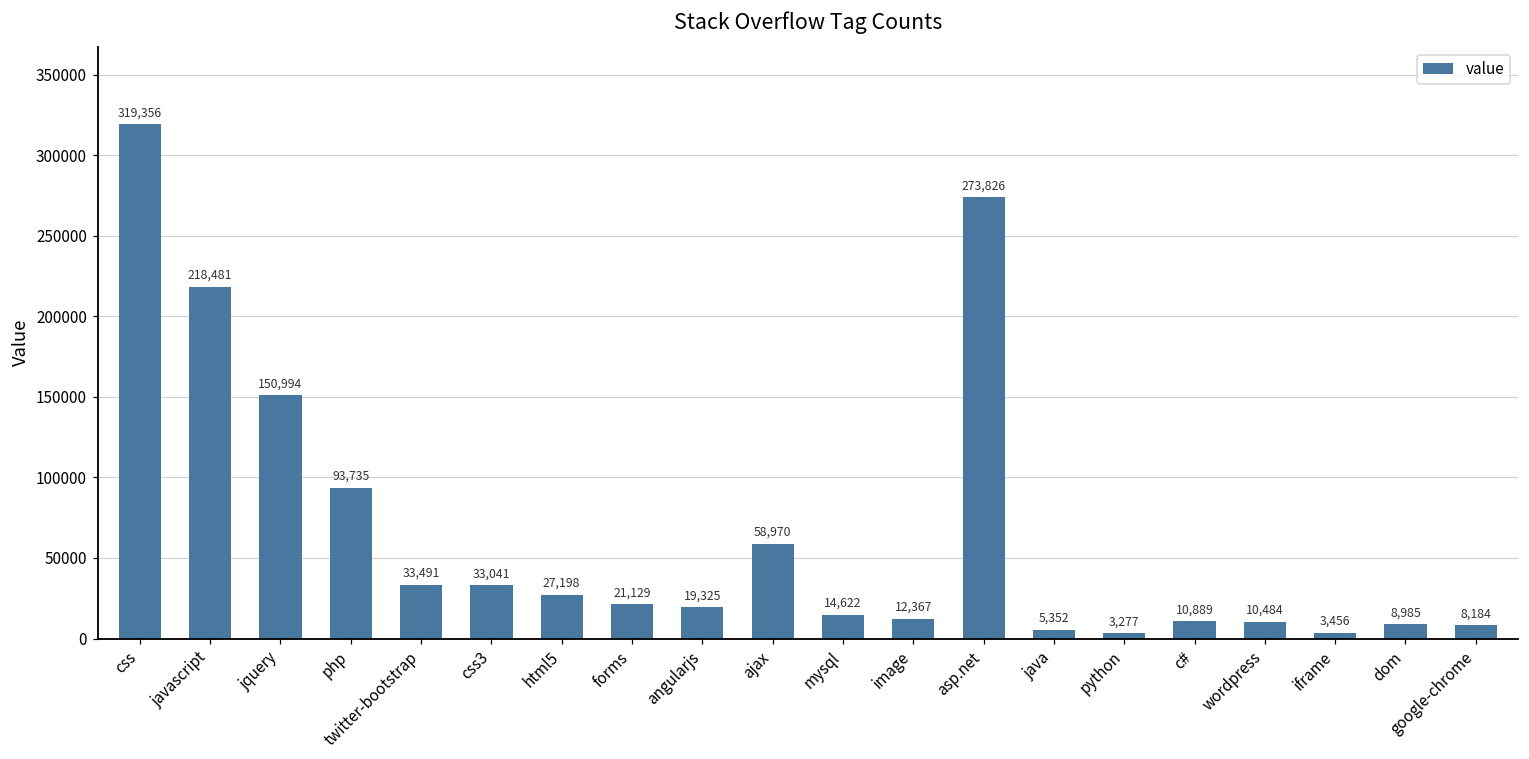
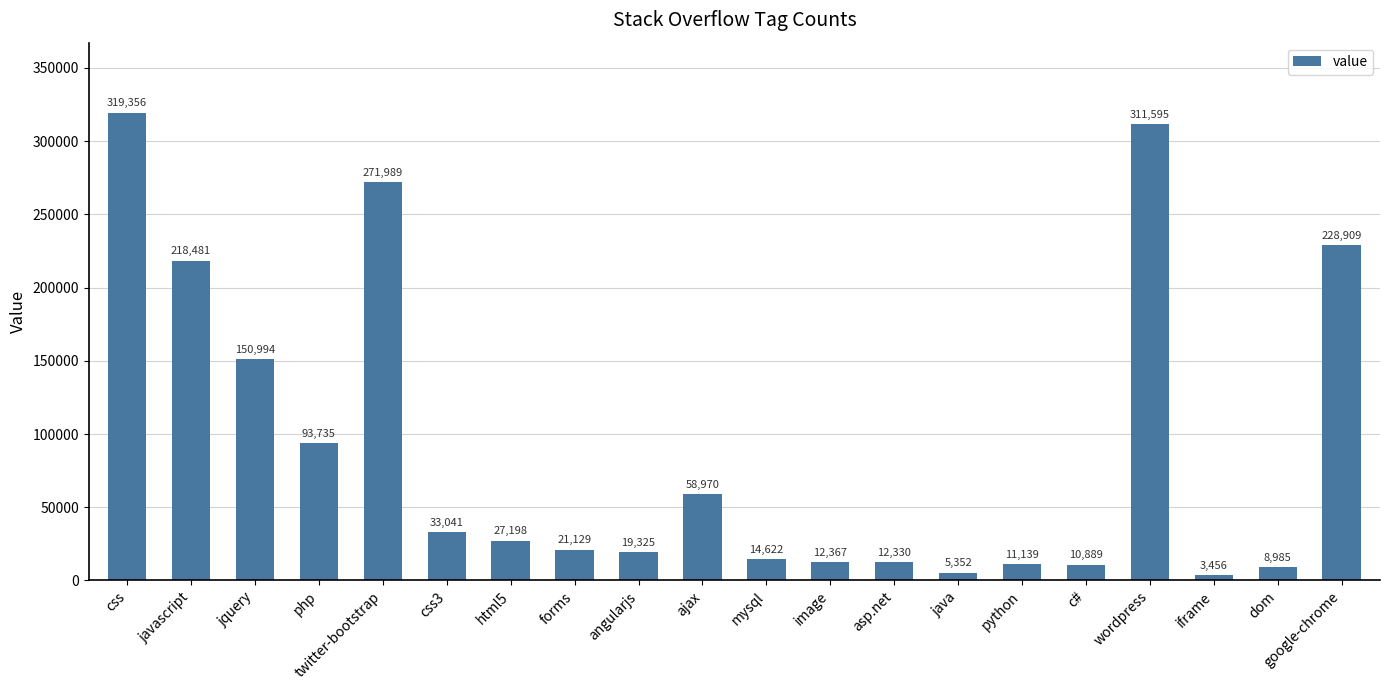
  {
    "css": "319,356",
    "javascript": "218,481",
    "jquery": "150,994",
    "php": "93,735",
-   "twitter-bootstrap": "33,491",
+   "twitter-bootstrap": "271,989",
    "css3": "33,041",
    "html5": "27,198",
    "forms": "21,129",
    "angularjs": "19,325",
    "ajax": "58,970",
    "mysql": "14,622",
    "image": "12,367",
-   "asp.net": "273,826",
+   "asp.net": "12,330",
    "java": "5,352",
-   "python": "3,277",
+   "python": "11,139",
    "c#": "10,889",
-   "wordpress": "10,484",
+   "wordpress": "311,595",
    "iframe": "3,456",
    "dom": "8,985",
-   "google-chrome": "8,184"
+   "google-chrome": "228,909"
  }
